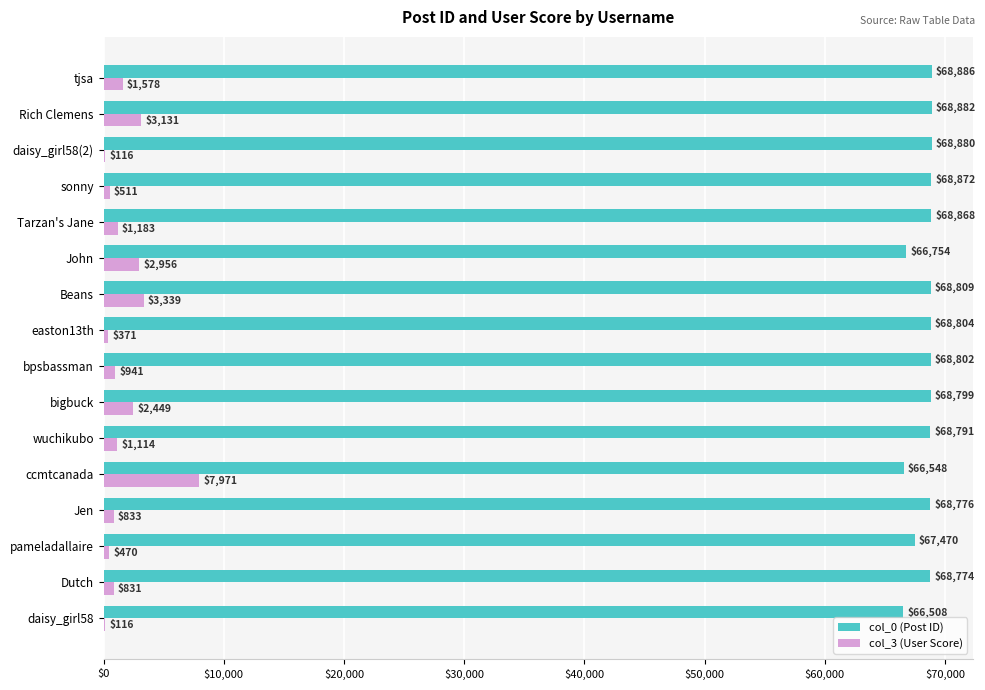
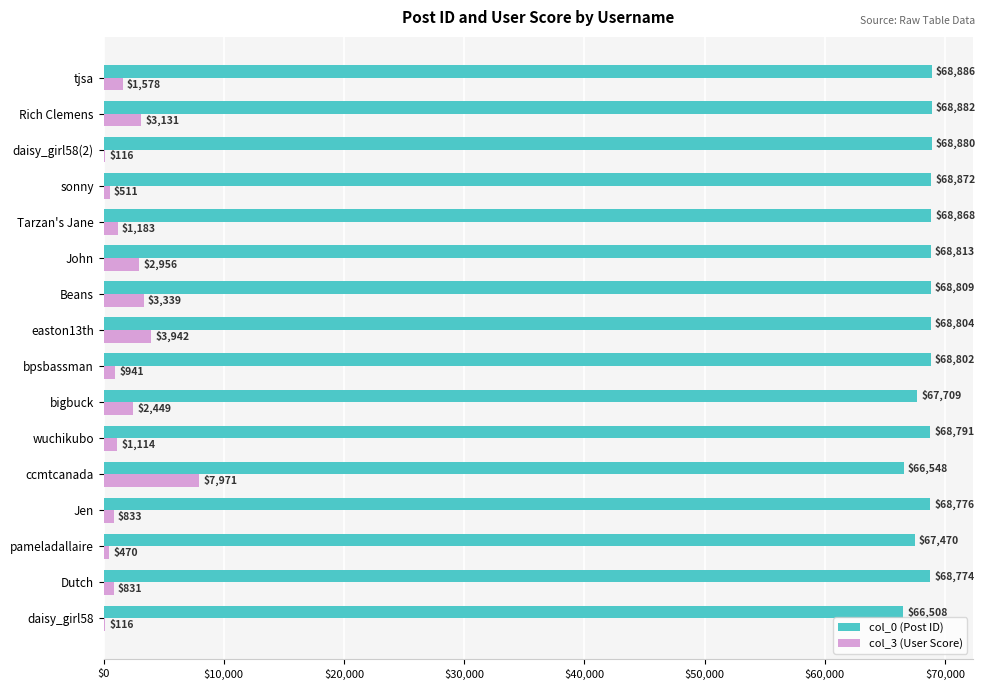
  {
    "col_0 (Post ID)": {
      "tjsa": "$68,886",
      "Rich Clemens": "$68,882",
      "daisy_girl58(2)": "$68,880",
      "sonny": "$68,872",
      "Tarzan's Jane": "$68,868",
-     "John": "$66,754",
+     "John": "$68,813",
      "Beans": "$68,809",
      "easton13th": "$68,804",
      "bpsbassman": "$68,802",
-     "bigbuck": "$68,799",
+     "bigbuck": "$67,709",
      "wuchikubo": "$68,791",
      "ccmtcanada": "$66,548",
      "Jen": "$68,776",
      "pameladallaire": "$67,470",
      "Dutch": "$68,774"
    },
    "col_3 (User Score)": {
      "tjsa": "$1,578",
      "Rich Clemens": "$3,131",
      "daisy_girl58(2)": "$116",
      "sonny": "$511",
      "Tarzan's Jane": "$1,183",
      "John": "$2,956",
      "Beans": "$3,339",
-     "easton13th": "$371",
+     "easton13th": "$3,942",
      "bpsbassman": "$941",
      "bigbuck": "$2,449",
      "wuchikubo": "$1,114",
      "ccmtcanada": "$7,971",
      "Jen": "$833",
      "pameladallaire": "$470",
      "Dutch": "$831",
      "daisy_girl58": "$116"
    }
  }
